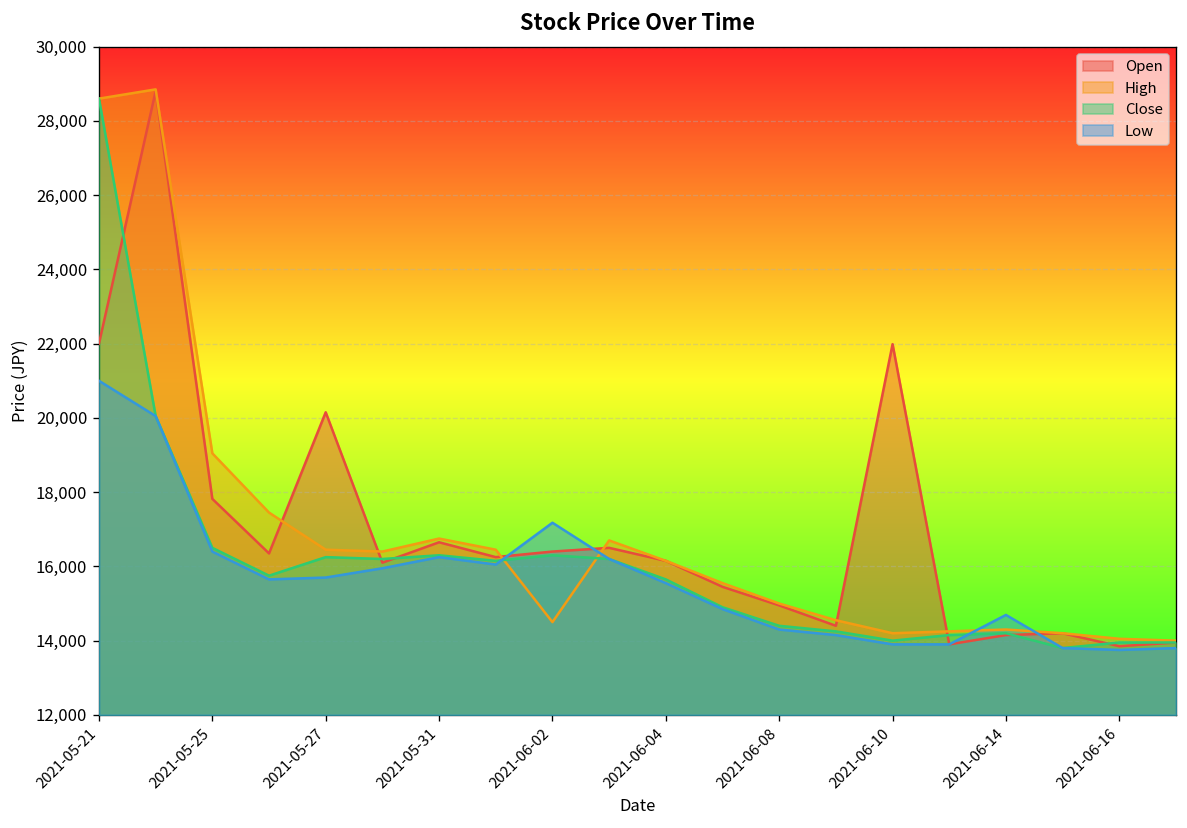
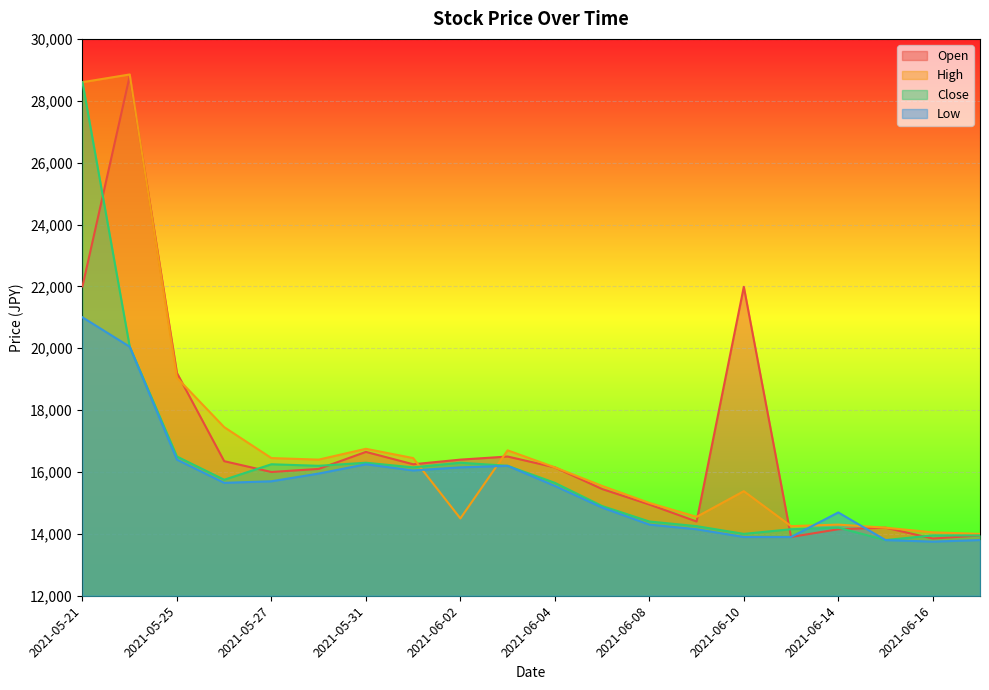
  {
    "Open": {
      "2021-05-21": "22,000",
-     "2021-05-25": "17,800",
-     "2021-05-27": "20,200",
+     "2021-05-25": "19,200",
+     "2021-05-27": "16,000",
      "2021-05-31": "16,700",
      "2021-06-02": "16,400",
      "2021-06-10": "22,000",
      "2021-06-16": "13,900"
    },
    "High": {
      "2021-05-25": "19,000",
      "2021-05-27": "16,500",
      "2021-05-31": "16,800",
      "2021-06-02": "14,500",
-     "2021-06-10": "14,200",
+     "2021-06-10": "15,400",
      "2021-06-14": "14,300",
      "2021-06-16": "14,100"
    },
    "Close": {
      "2021-05-25": "16,500",
      "2021-05-27": "16,300",
      "2021-06-02": "16,300",
      "2021-06-04": "15,700",
      "2021-06-08": "14,400",
      "2021-06-10": "14,000",
      "2021-06-16": "14,000"
    },
    "Low": {
      "2021-05-21": "21,000",
      "2021-05-25": "16,400",
      "2021-05-27": "15,700",
-     "2021-06-02": "17,200",
+     "2021-06-02": "16,200",
      "2021-06-04": "15,600",
      "2021-06-08": "14,300",
      "2021-06-10": "13,900",
      "2021-06-14": "14,700",
      "2021-06-16": "13,800"
    }
  }
